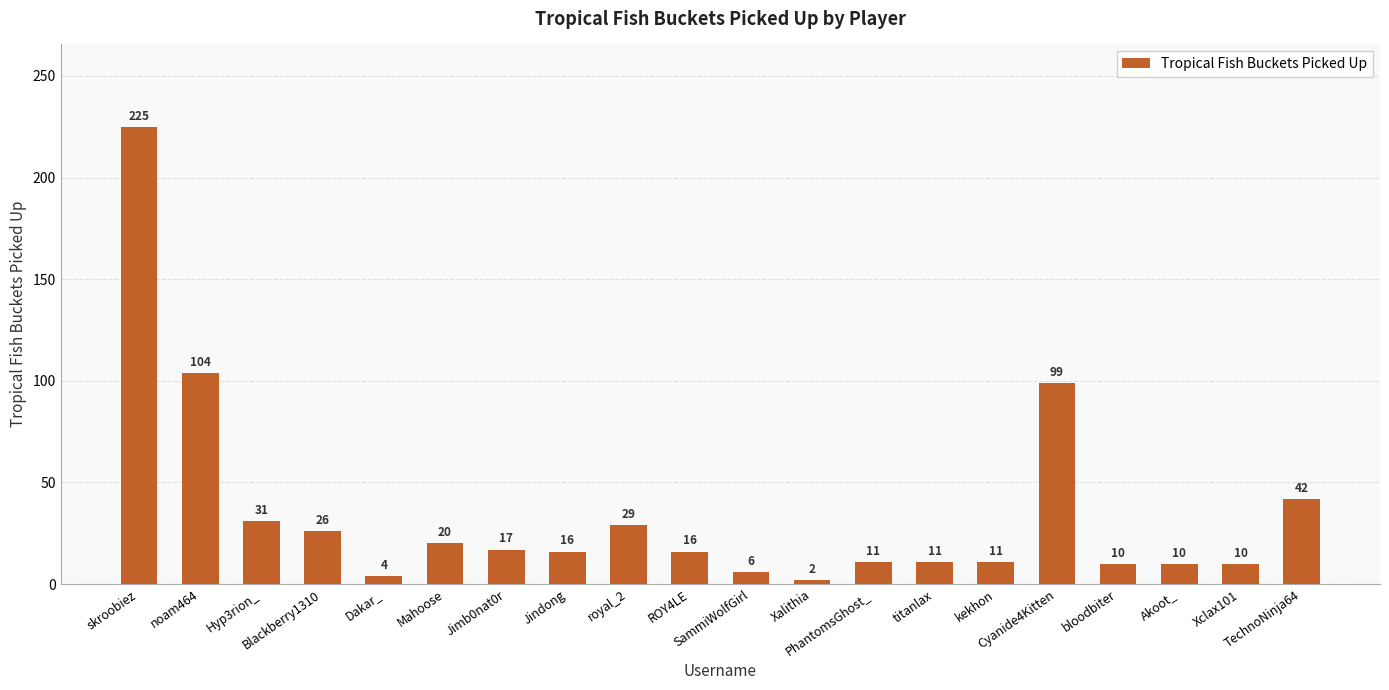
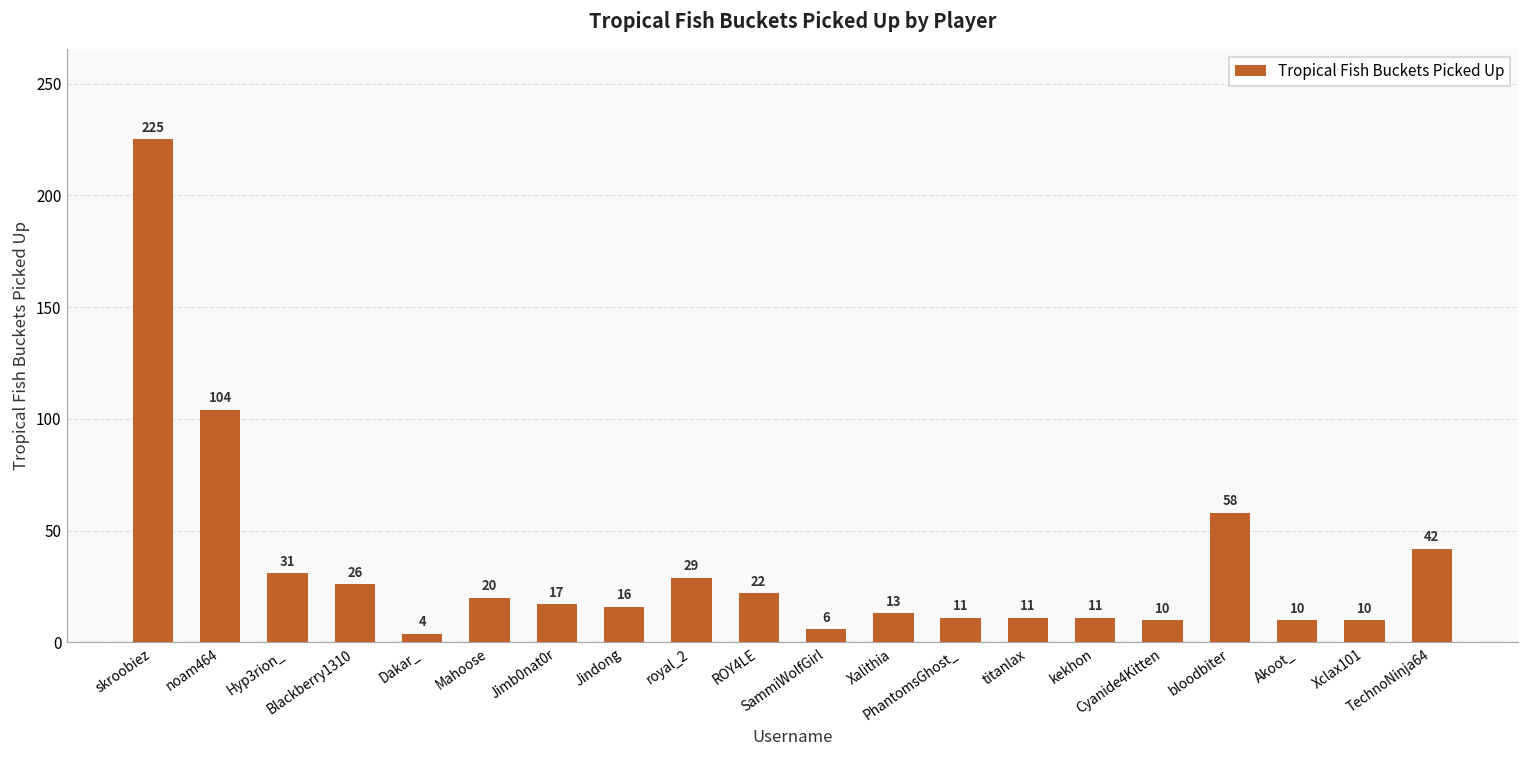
  {
    "skroobiez": 225,
    "noam464": 104,
    "Hyp3rion_": 31,
    "Blackberry1310": 26,
    "Dakar_": 4,
    "Mahoose": 20,
    "Jimb0nat0r": 17,
    "Jindong": 16,
    "royal_2": 29,
-   "ROY4LE": 16,
+   "ROY4LE": 22,
    "SammiWolfGirl": 6,
-   "Xalithia": 2,
+   "Xalithia": 13,
    "PhantomsGhost_": 11,
    "titanlax": 11,
    "kekhon": 11,
-   "Cyanide4Kitten": 99,
-   "bloodbiter": 10,
+   "Cyanide4Kitten": 10,
+   "bloodbiter": 58,
    "Akoot_": 10,
    "Xclax101": 10,
    "TechnoNinja64": 42
  }
